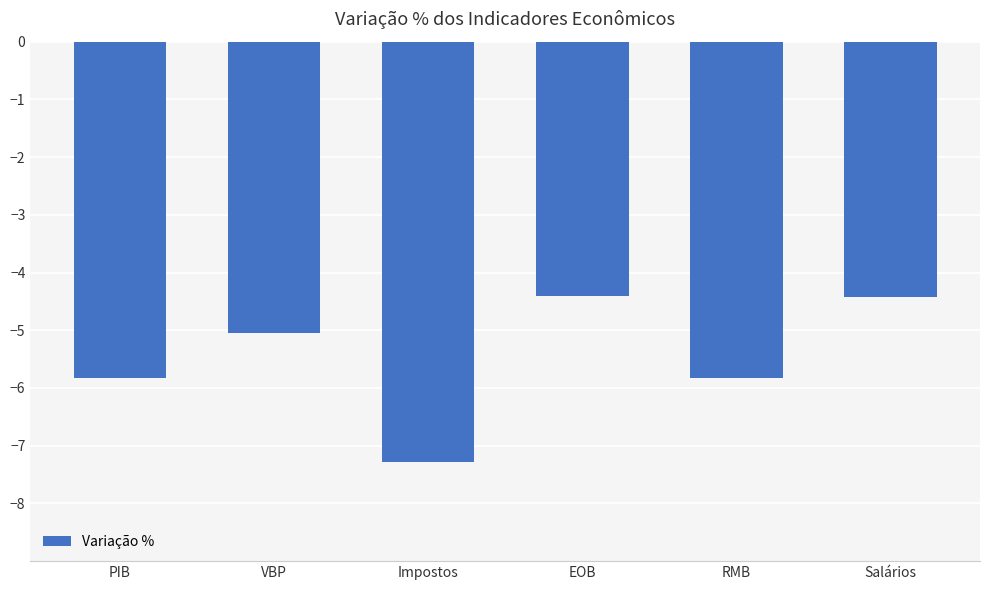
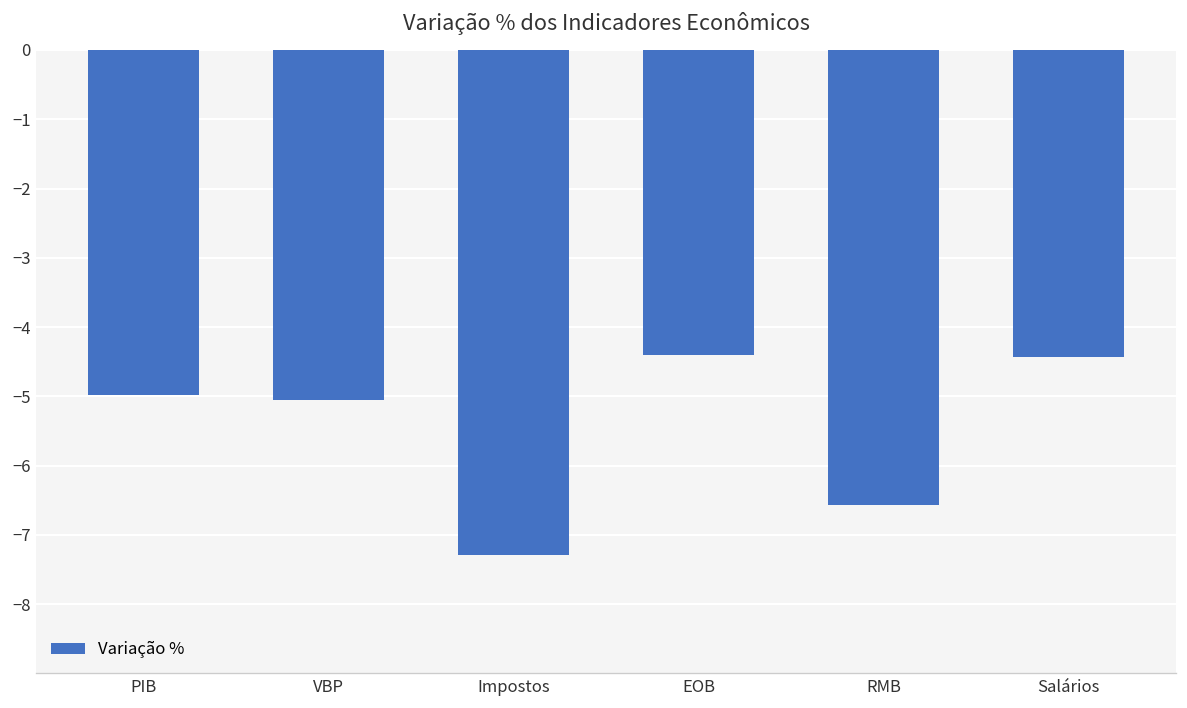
  {
-   "PIB": -5.8,
+   "PIB": -5.0,
    "VBP": -5.0,
    "Impostos": -7.3,
    "EOB": -4.4,
-   "RMB": -5.8,
+   "RMB": -6.6,
    "Salários": -4.4
  }
